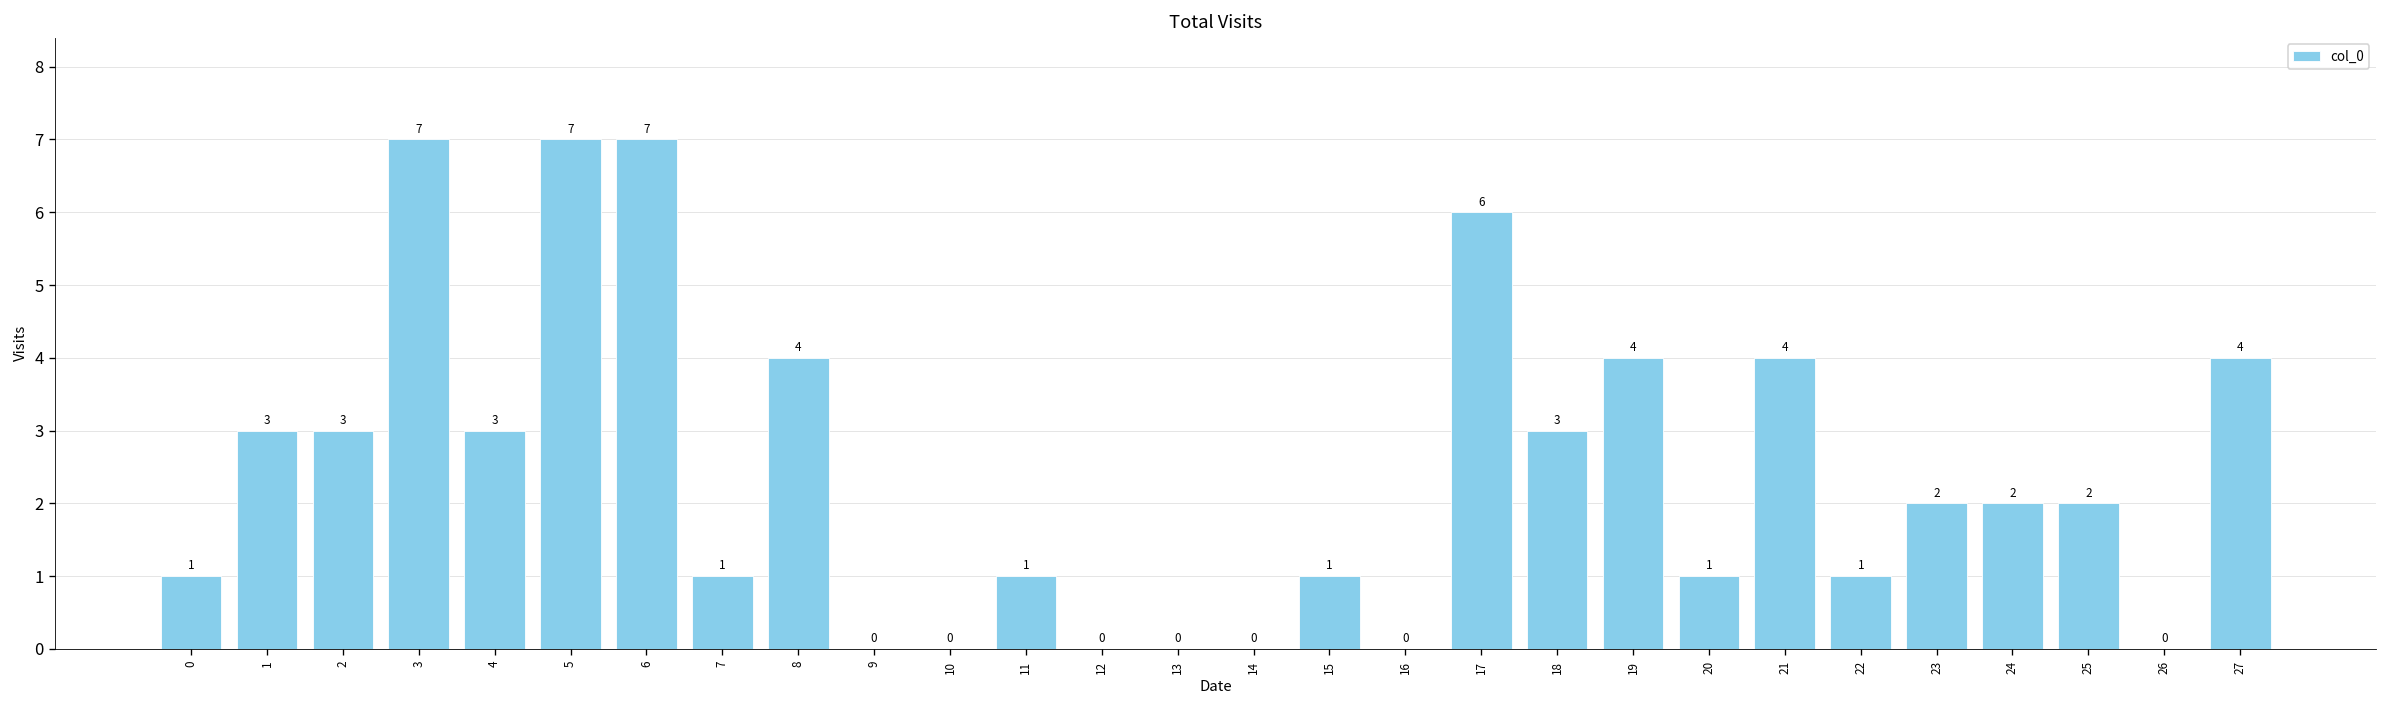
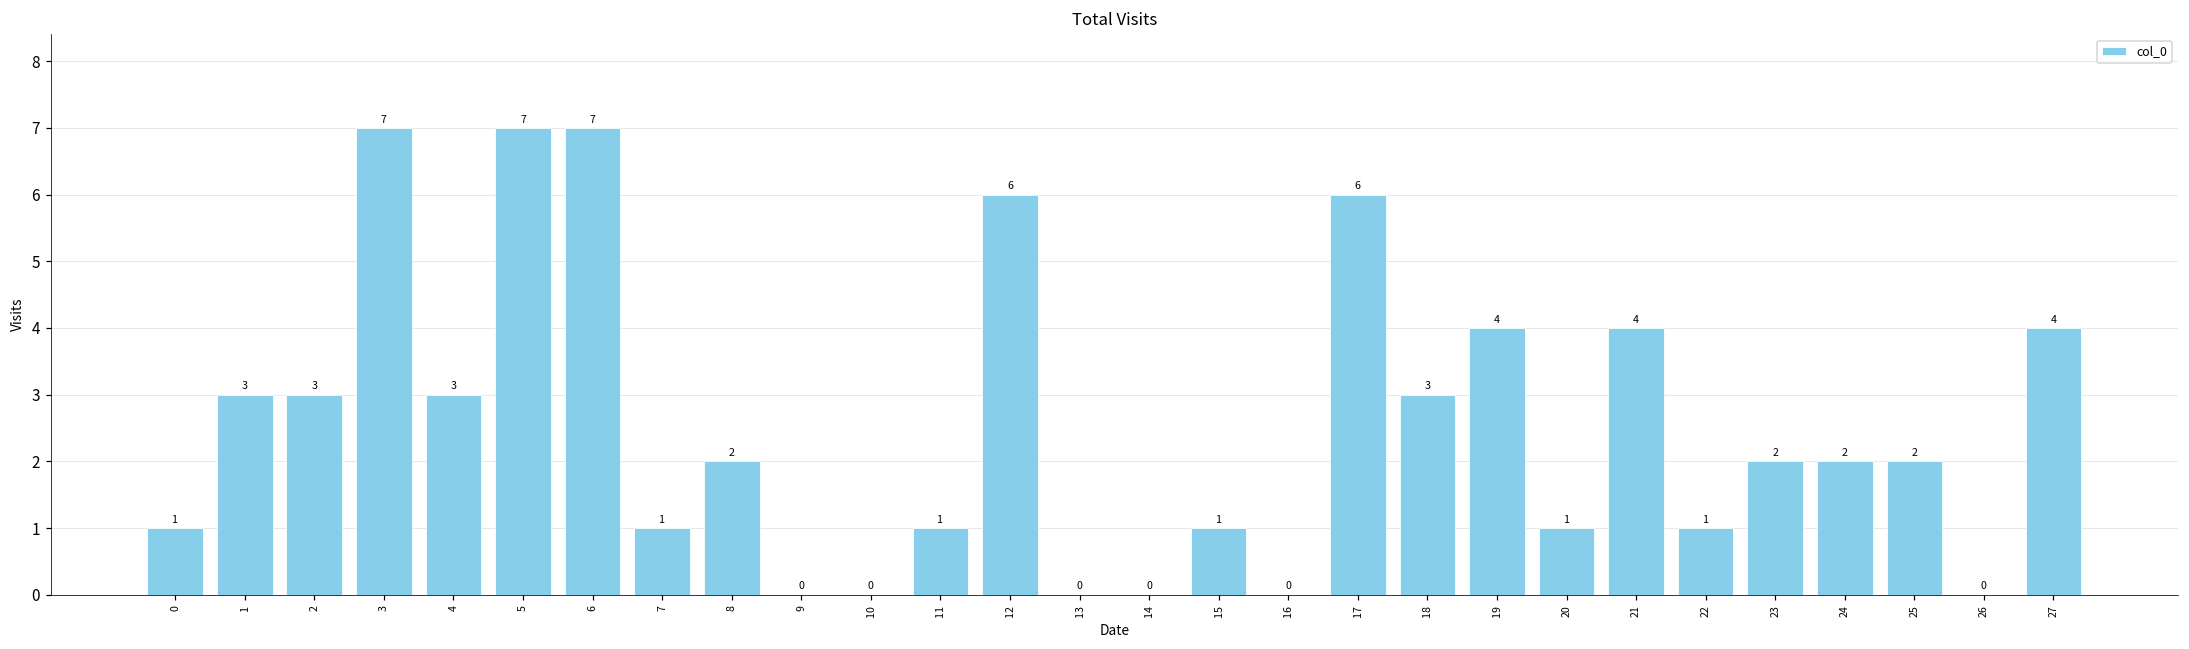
  {
    "0": 1,
    "1": 3,
    "2": 3,
    "3": 7,
    "4": 3,
    "5": 7,
    "6": 7,
    "7": 1,
-   "8": 4,
+   "8": 2,
    "9": 0,
    "10": 0,
    "11": 1,
-   "12": 0,
+   "12": 6,
    "13": 0,
    "14": 0,
    "15": 1,
    "16": 0,
    "17": 6,
    "18": 3,
    "19": 4,
    "20": 1,
    "21": 4,
    "22": 1,
    "23": 2,
    "24": 2,
    "25": 2,
    "26": 0,
    "27": 4
  }
